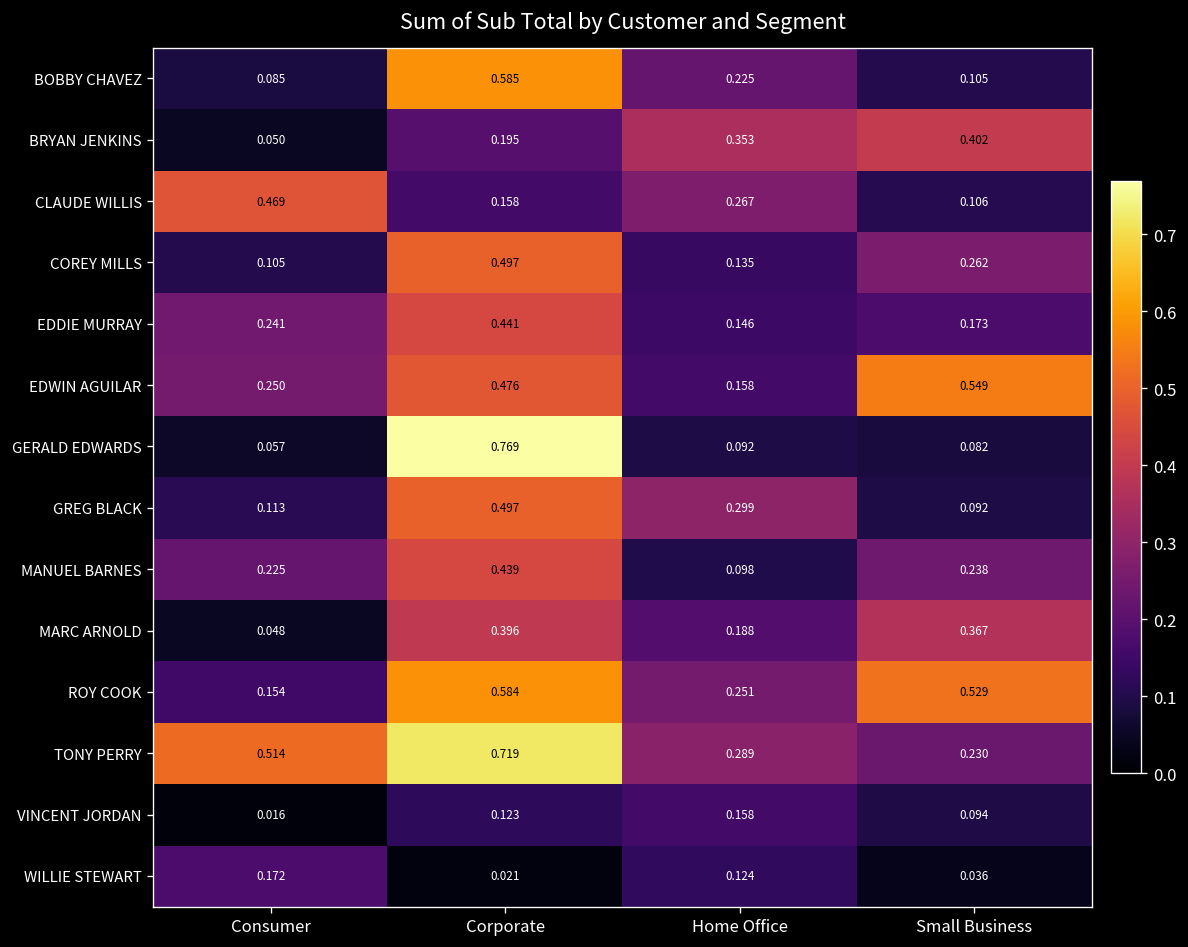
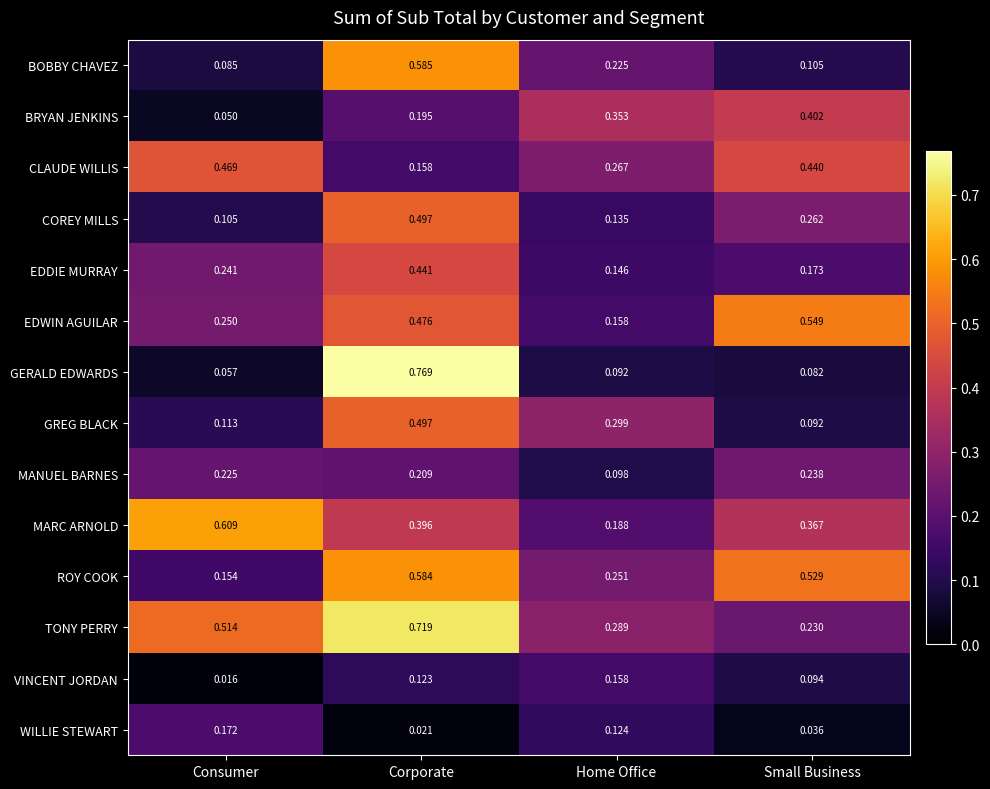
  {
    "BOBBY CHAVEZ": {
      "Consumer": 0.085,
      "Corporate": 0.585,
      "Home Office": 0.225,
      "Small Business": 0.105
    },
    "BRYAN JENKINS": {
      "Consumer": 0.050,
      "Corporate": 0.195,
      "Home Office": 0.353,
      "Small Business": 0.402
    },
    "CLAUDE WILLIS": {
      "Consumer": 0.469,
      "Corporate": 0.158,
      "Home Office": 0.267,
-     "Small Business": 0.106
+     "Small Business": 0.440
    },
    "COREY MILLS": {
      "Consumer": 0.105,
      "Corporate": 0.497,
      "Home Office": 0.135,
      "Small Business": 0.262
    },
    "EDDIE MURRAY": {
      "Consumer": 0.241,
      "Corporate": 0.441,
      "Home Office": 0.146,
      "Small Business": 0.173
    },
    "EDWIN AGUILAR": {
      "Consumer": 0.250,
      "Corporate": 0.476,
      "Home Office": 0.158,
      "Small Business": 0.549
    },
    "GERALD EDWARDS": {
      "Consumer": 0.057,
      "Corporate": 0.769,
      "Home Office": 0.092,
      "Small Business": 0.082
    },
    "GREG BLACK": {
      "Consumer": 0.113,
      "Corporate": 0.497,
      "Home Office": 0.299,
      "Small Business": 0.092
    },
    "MANUEL BARNES": {
      "Consumer": 0.225,
-     "Corporate": 0.439,
+     "Corporate": 0.209,
      "Home Office": 0.098,
      "Small Business": 0.238
    },
    "MARC ARNOLD": {
-     "Consumer": 0.048,
+     "Consumer": 0.609,
      "Corporate": 0.396,
      "Home Office": 0.188,
      "Small Business": 0.367
    },
    "ROY COOK": {
      "Consumer": 0.154,
      "Corporate": 0.584,
      "Home Office": 0.251,
      "Small Business": 0.529
    },
    "TONY PERRY": {
      "Consumer": 0.514,
      "Corporate": 0.719,
      "Home Office": 0.289,
      "Small Business": 0.230
    },
    "VINCENT JORDAN": {
      "Consumer": 0.016,
      "Corporate": 0.123,
      "Home Office": 0.158,
      "Small Business": 0.094
    },
    "WILLIE STEWART": {
      "Consumer": 0.172,
      "Corporate": 0.021,
      "Home Office": 0.124,
      "Small Business": 0.036
    }
  }
